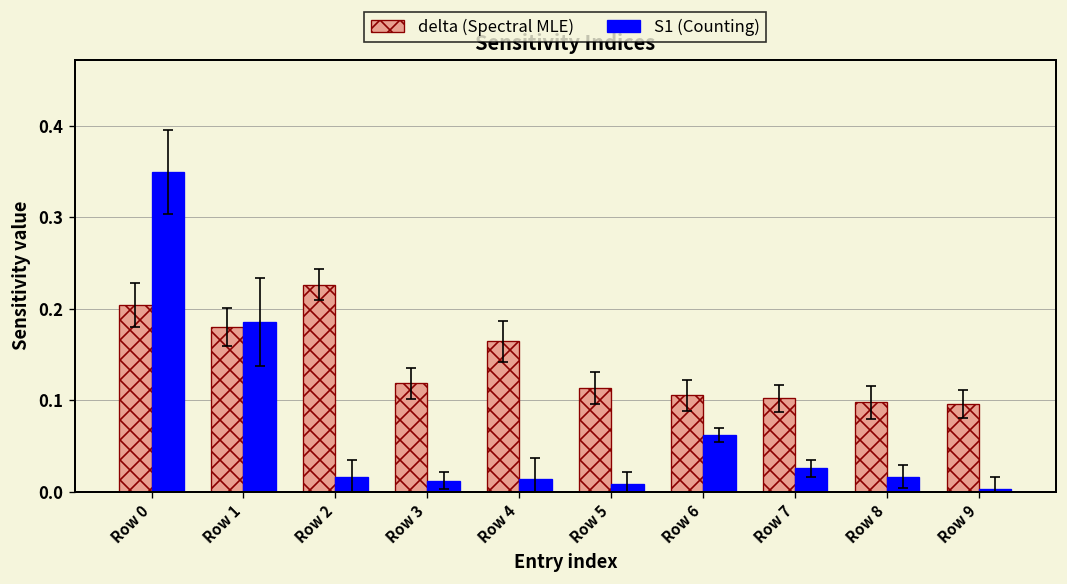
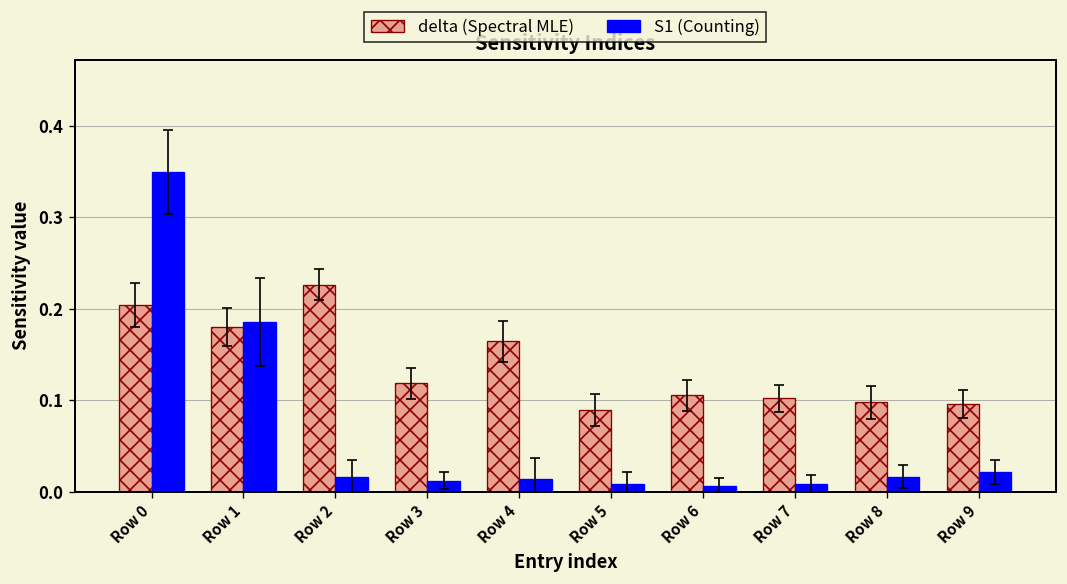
  {
    "delta (Spectral MLE)": {
      "Row 0": 0.20,
      "Row 1": 0.18,
      "Row 2": 0.23,
      "Row 3": 0.12,
      "Row 4": 0.16,
-     "Row 5": 0.11,
+     "Row 5": 0.09,
      "Row 6": 0.11,
      "Row 7": 0.10,
      "Row 8": 0.10,
      "Row 9": 0.10
    },
    "S1 (Counting)": {
      "Row 0": 0.35,
      "Row 1": 0.19,
      "Row 2": 0.02,
      "Row 3": 0.01,
      "Row 4": 0.01,
      "Row 5": 0.01,
-     "Row 6": 0.06,
-     "Row 7": 0.03,
+     "Row 6": 0.01,
+     "Row 7": 0.01,
      "Row 8": 0.02,
-     "Row 9": 0.00
+     "Row 9": 0.02
    }
  }
